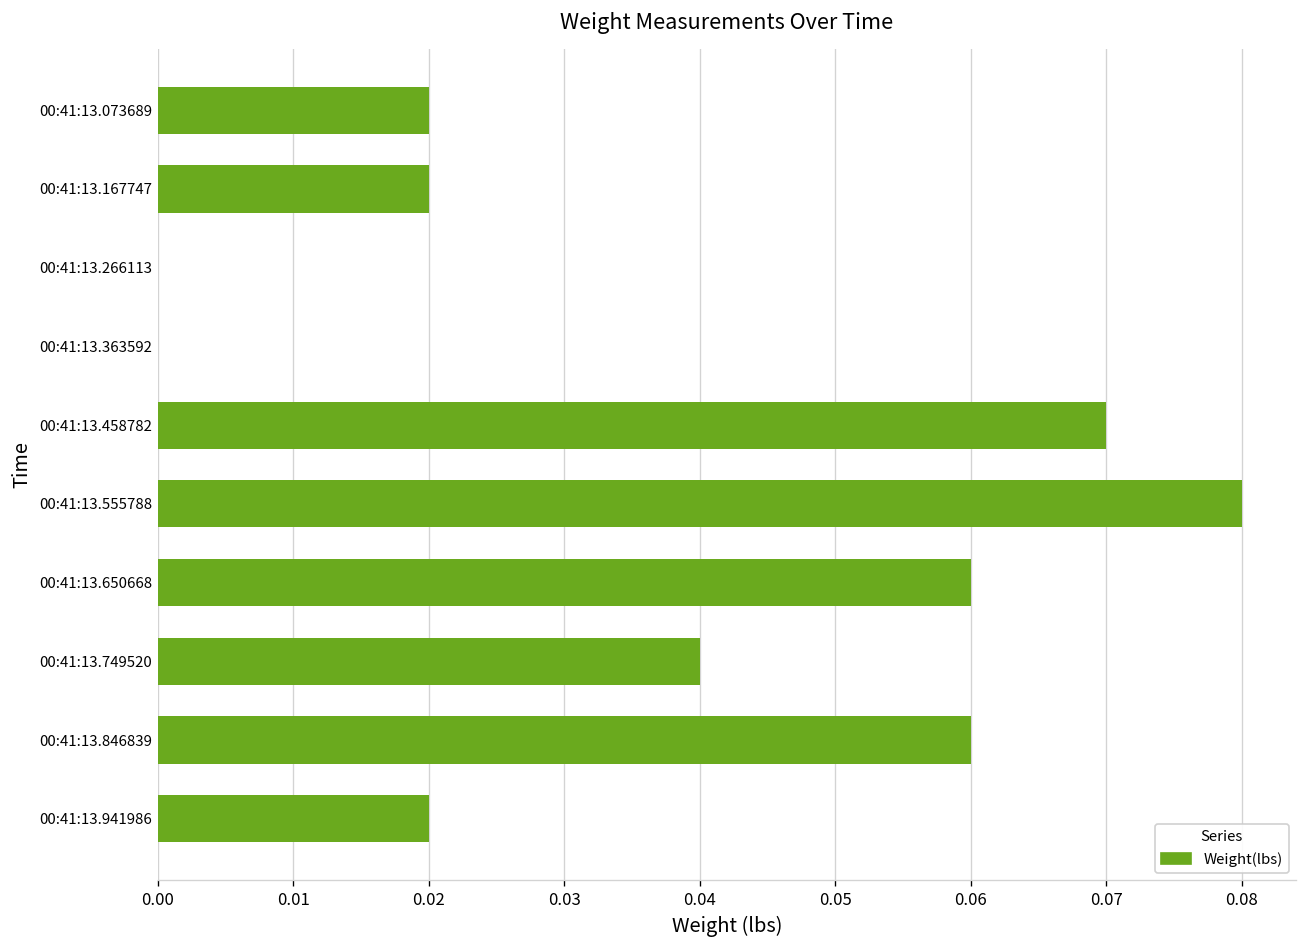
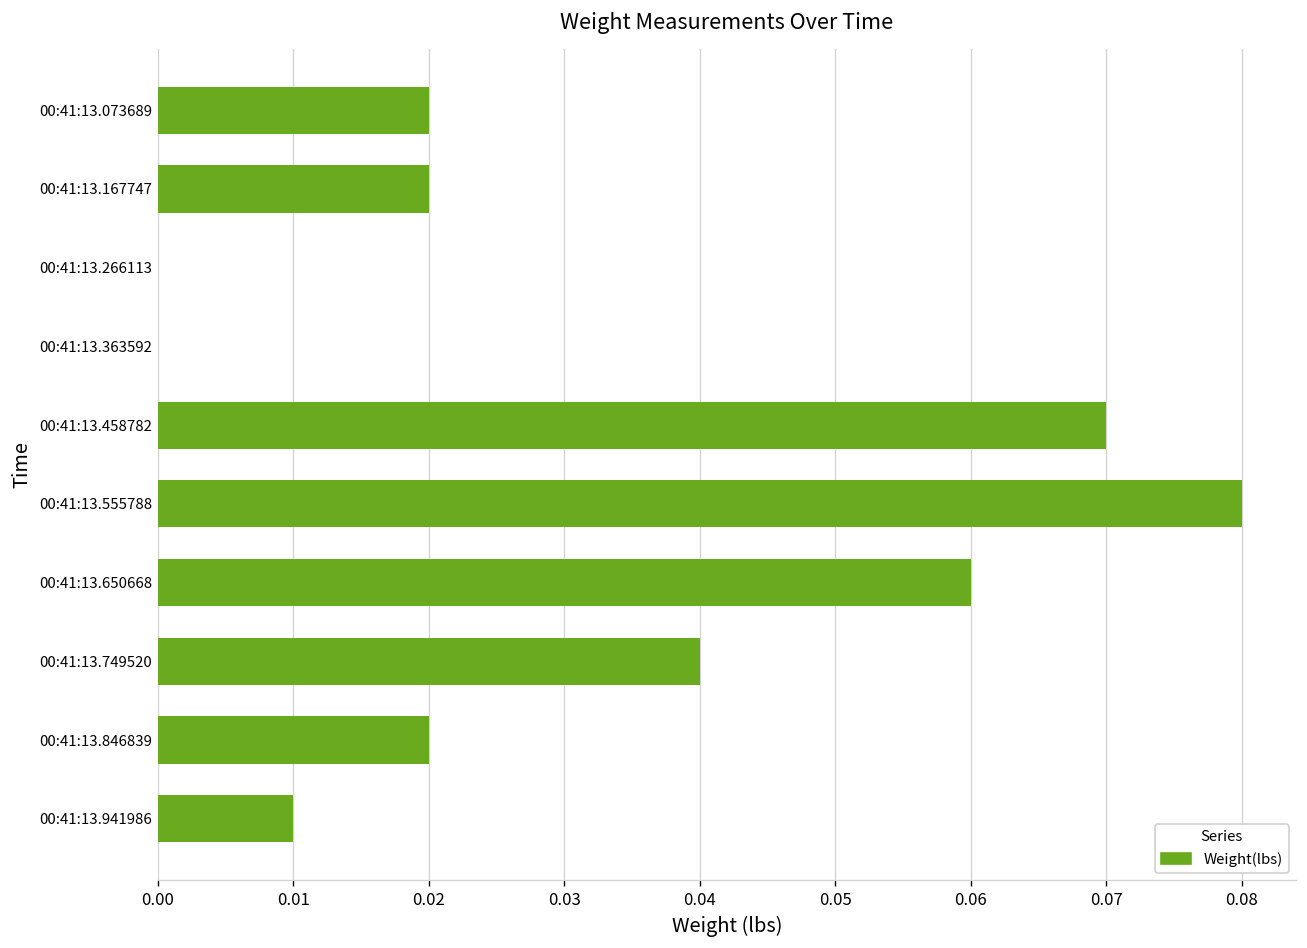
  {
    "00:41:13.073689": 0.02,
    "00:41:13.167747": 0.02,
    "00:41:13.266113": 0.00,
    "00:41:13.363592": 0.00,
    "00:41:13.458782": 0.07,
    "00:41:13.555788": 0.08,
    "00:41:13.650668": 0.06,
    "00:41:13.749520": 0.04,
-   "00:41:13.846839": 0.06,
-   "00:41:13.941986": 0.02
+   "00:41:13.846839": 0.02,
+   "00:41:13.941986": 0.01
  }
